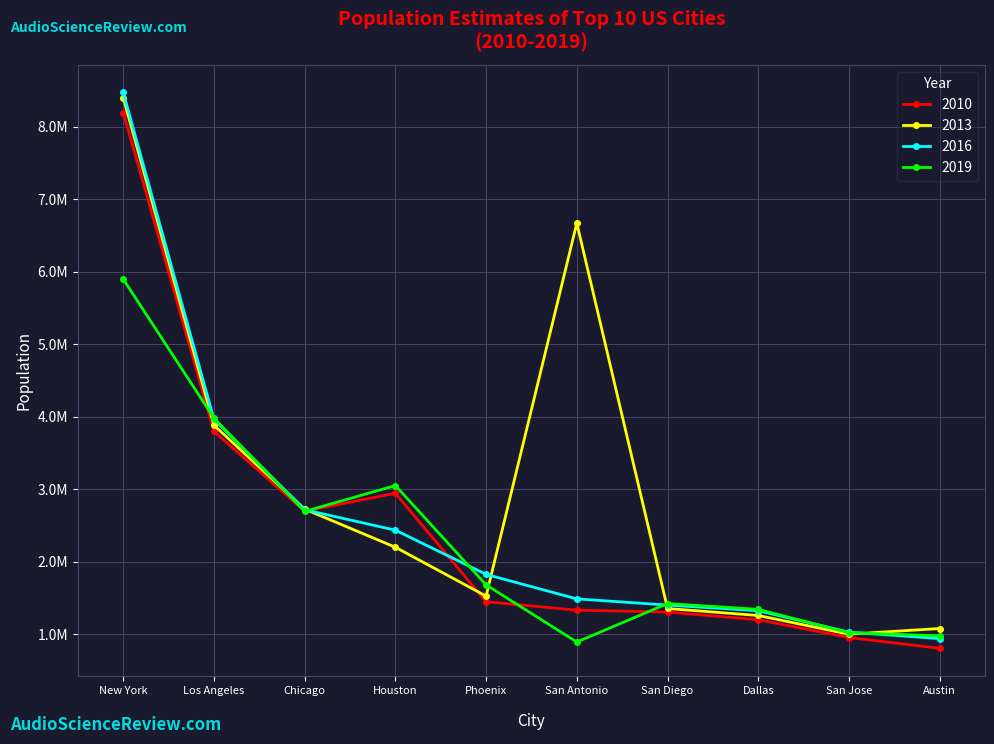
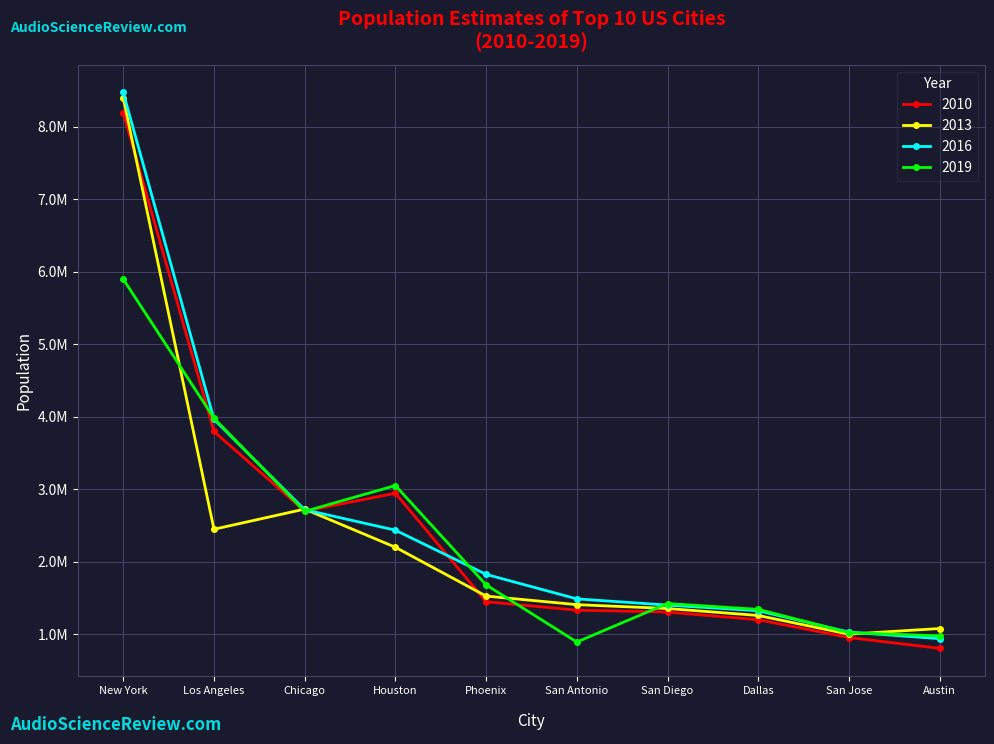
  {
    "2010": {
      "New York": 8200000,
      "Los Angeles": 3800000,
      "Houston": 2900000,
      "Phoenix": 1400000,
      "San Antonio": 1300000,
      "San Diego": 1300000,
      "Dallas": 1200000,
      "San Jose": 1000000,
      "Austin": 800000
    },
    "2013": {
      "New York": 8400000,
-     "Los Angeles": 3900000,
+     "Los Angeles": 2400000,
      "Houston": 2200000,
      "Phoenix": 1500000,
-     "San Antonio": 6700000,
+     "San Antonio": 1400000,
      "San Diego": 1400000,
      "Dallas": 1300000,
      "Austin": 1100000
    },
    "2016": {
      "New York": 8500000,
      "Houston": 2400000,
      "Phoenix": 1800000,
      "San Antonio": 1500000,
      "Austin": 900000
    },
    "2019": {
      "New York": 5900000,
      "Houston": 3100000,
      "Phoenix": 1700000,
      "San Antonio": 900000,
      "Austin": 1000000
    }
  }
